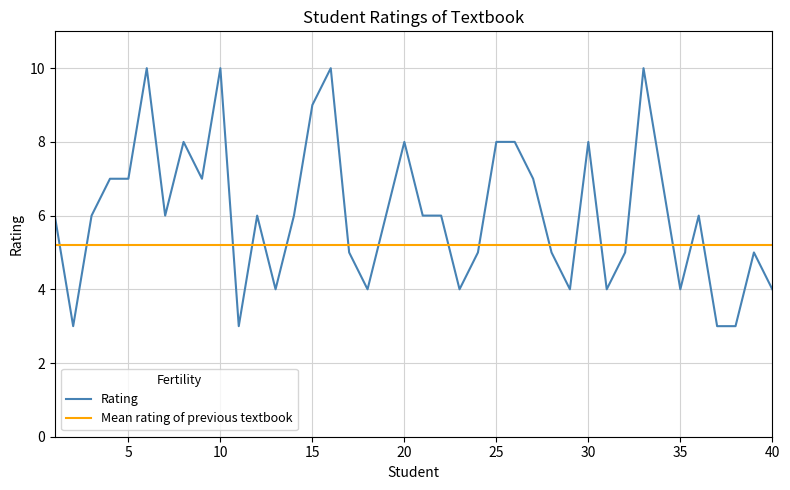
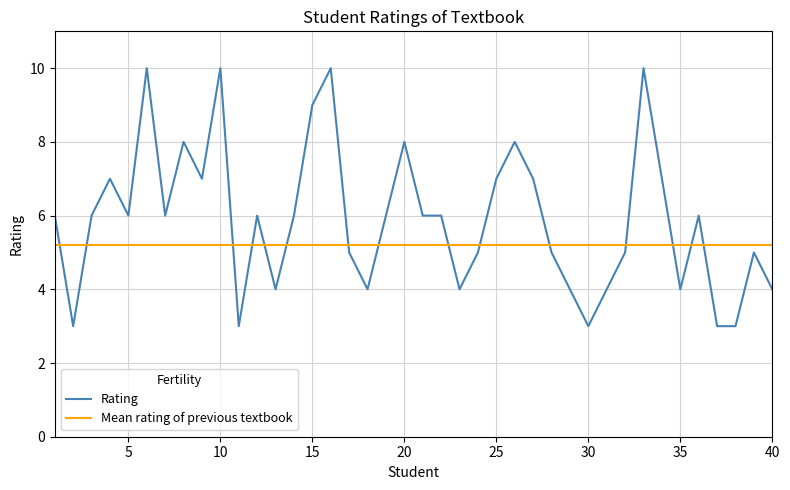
  {
-   "5": 7,
+   "5": 6,
    "10": 10,
    "15": 9,
    "20": 8,
-   "25": 8,
-   "30": 8,
+   "25": 7,
+   "30": 3,
    "35": 4,
    "40": 4
  }
